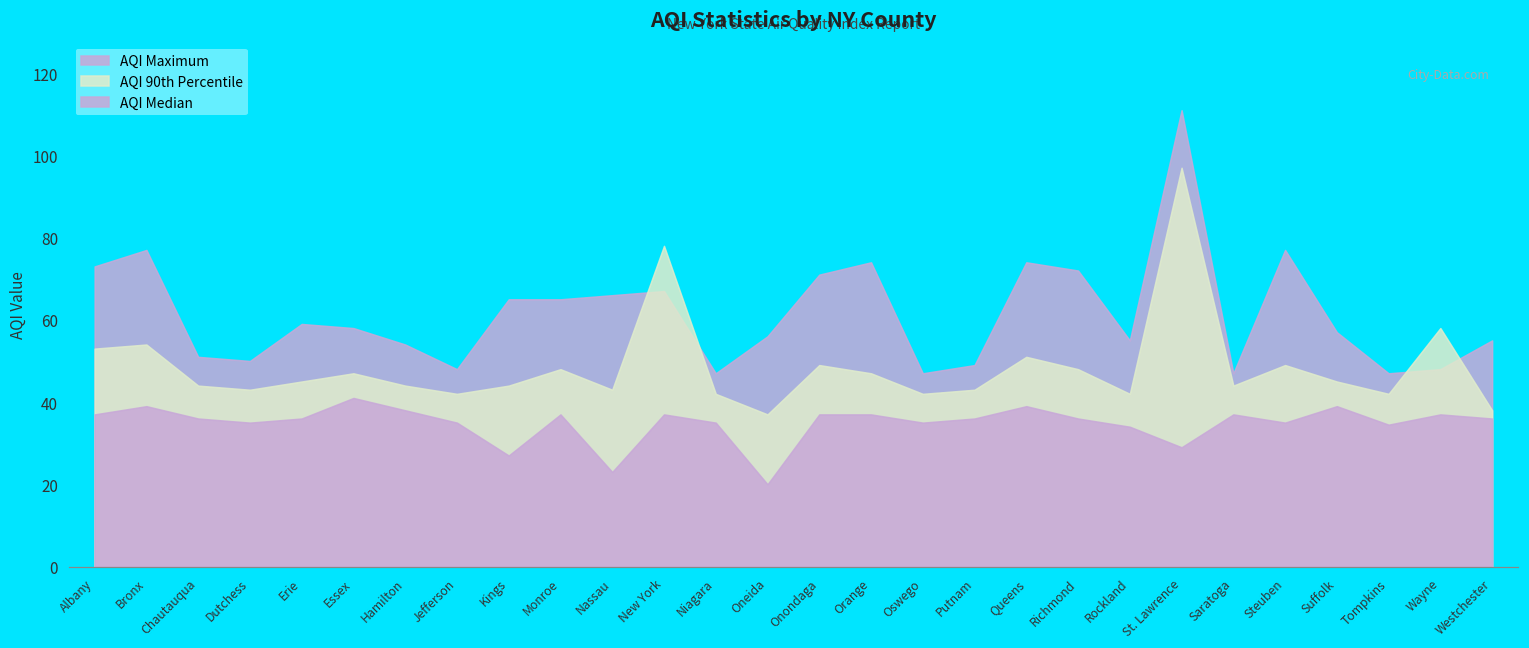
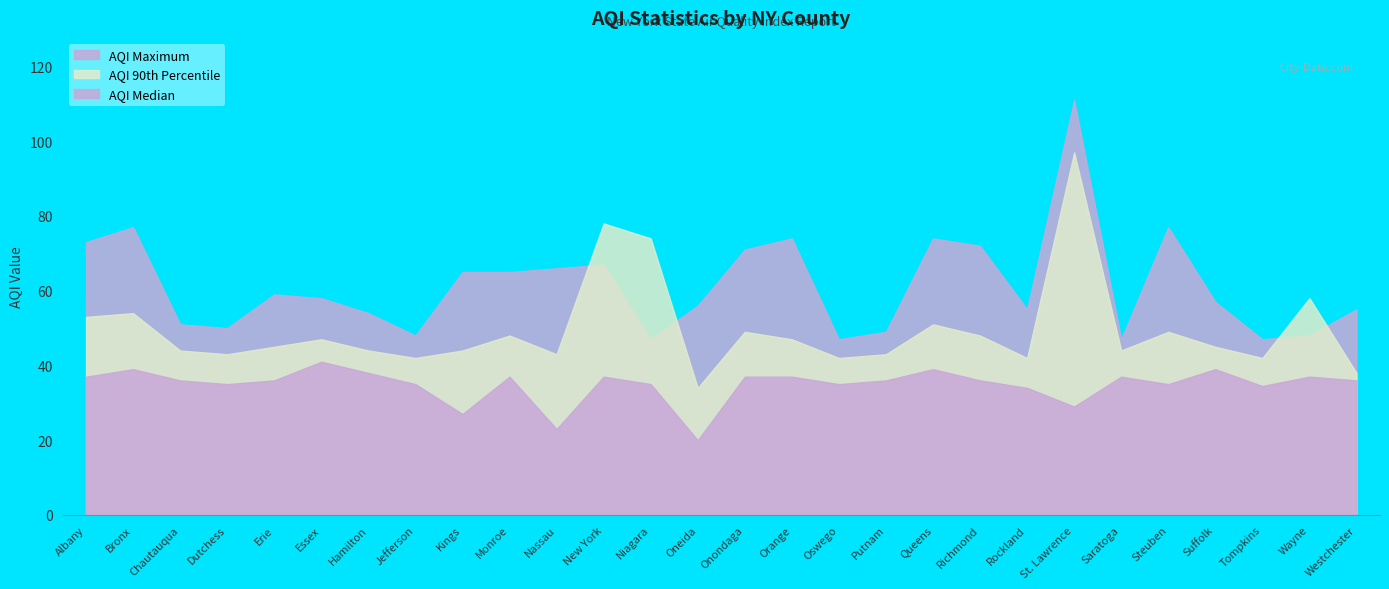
  {
    "AQI 90th Percentile": {
      "Albany": 53,
      "Bronx": 54,
      "Chautauqua": 44,
      "Dutchess": 43,
      "Erie": 45,
      "Essex": 47,
      "Hamilton": 44,
      "Jefferson": 42,
      "Kings": 44,
      "Monroe": 48,
      "Nassau": 43,
      "New York": 78,
-     "Niagara": 42,
-     "Oneida": 37,
+     "Niagara": 74,
+     "Oneida": 34,
      "Onondaga": 49,
      "Orange": 47,
      "Oswego": 42,
      "Putnam": 43,
      "Queens": 51,
      "Richmond": 48,
      "Rockland": 42,
      "St. Lawrence": 97,
      "Saratoga": 44,
      "Steuben": 49,
      "Suffolk": 45,
      "Tompkins": 42,
      "Wayne": 58,
      "Westchester": 38
    }
  }
